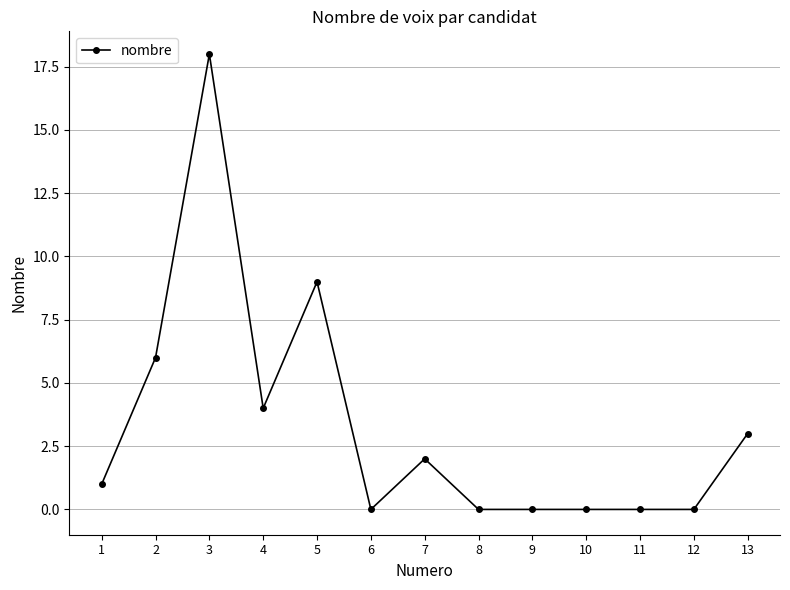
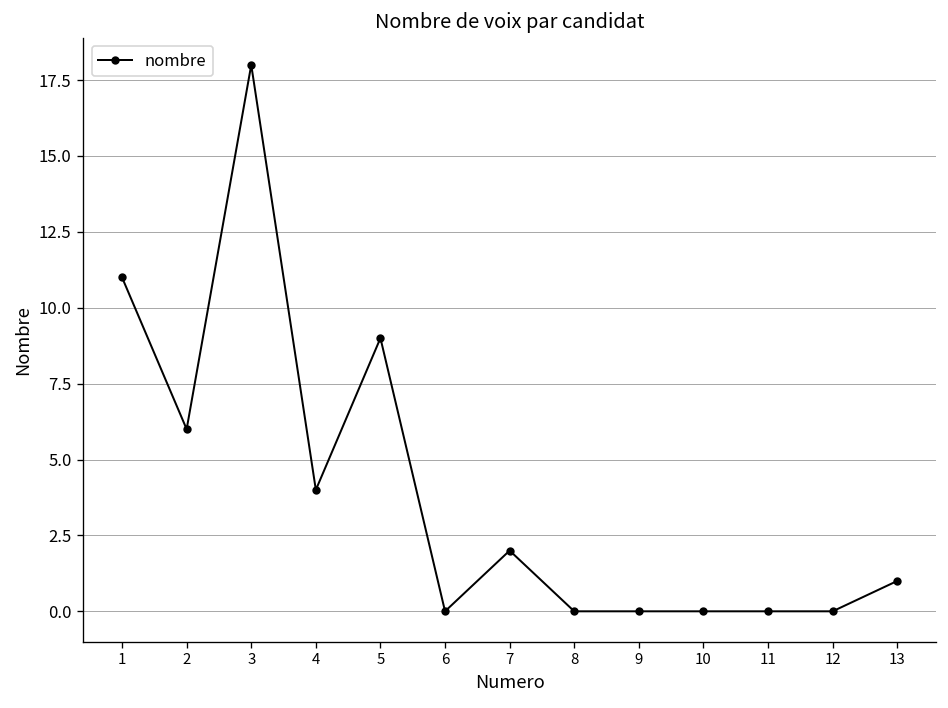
  {
-   "1": 1,
+   "1": 11,
    "2": 6,
    "3": 18,
    "4": 4,
    "5": 9,
    "6": 0,
    "7": 2,
    "8": 0,
    "9": 0,
    "10": 0,
    "11": 0,
    "12": 0,
-   "13": 3
+   "13": 1
  }
